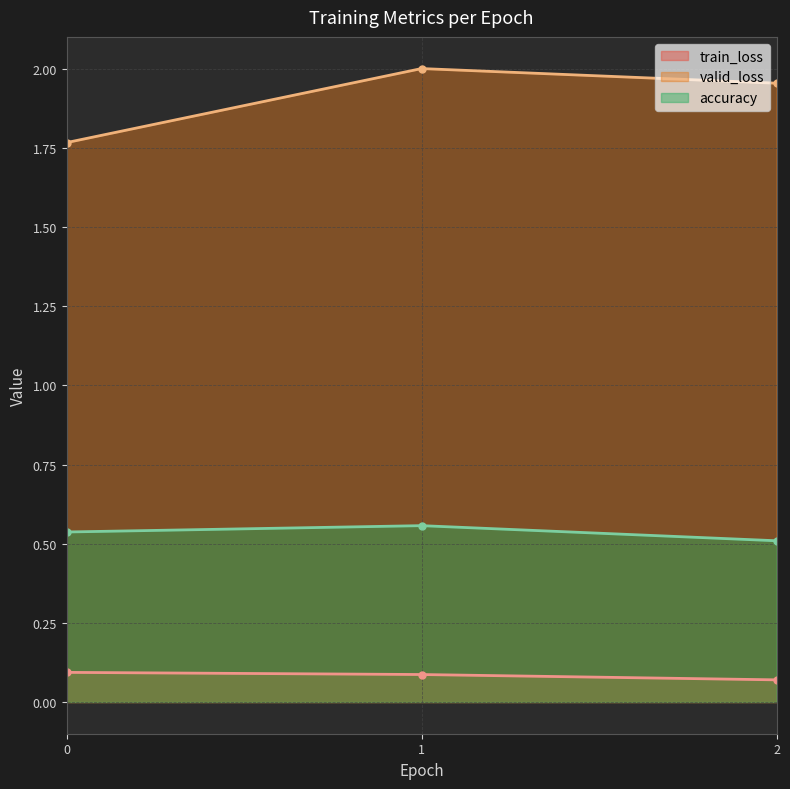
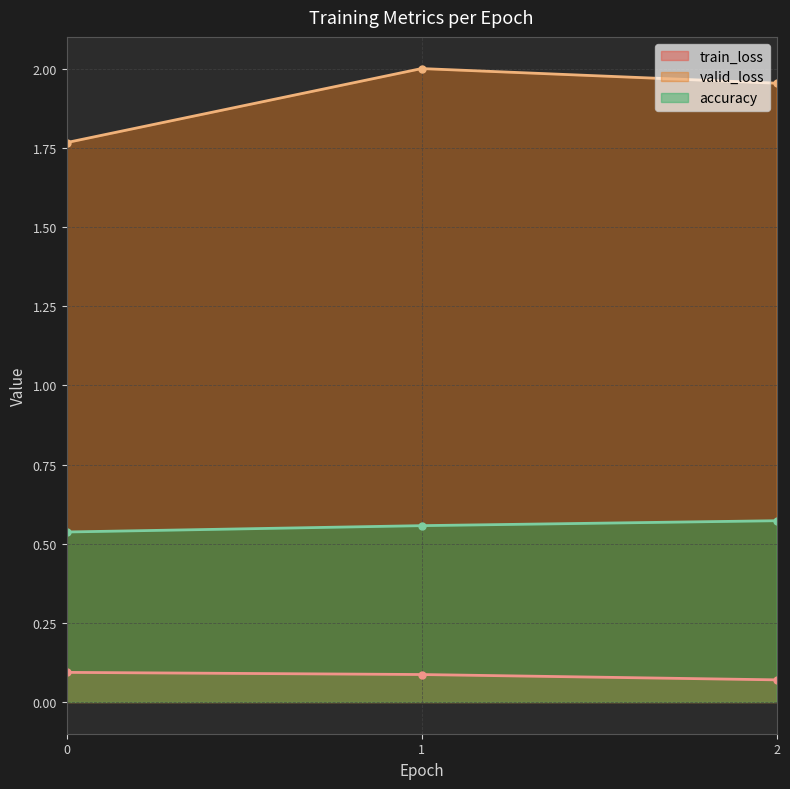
  {
    "accuracy": {
      "0": 0.54,
      "1": 0.56,
-     "2": 0.51
+     "2": 0.57
    }
  }
